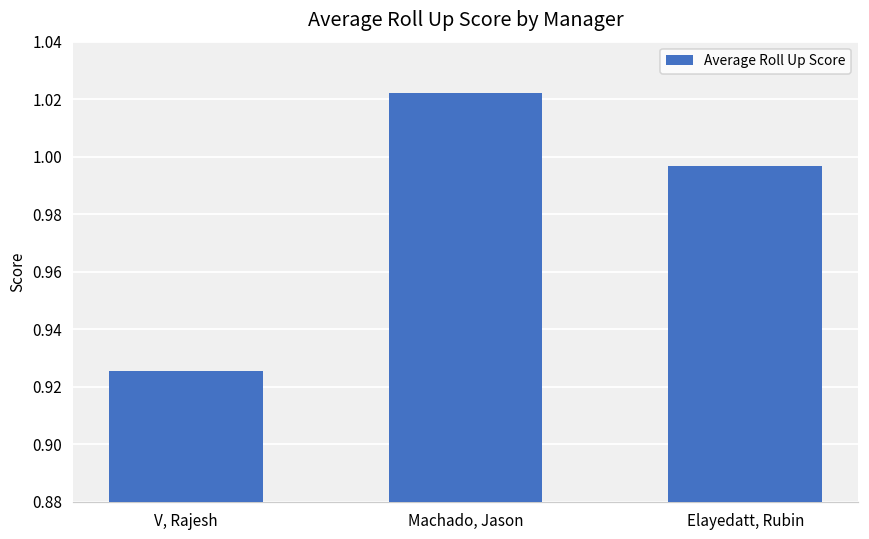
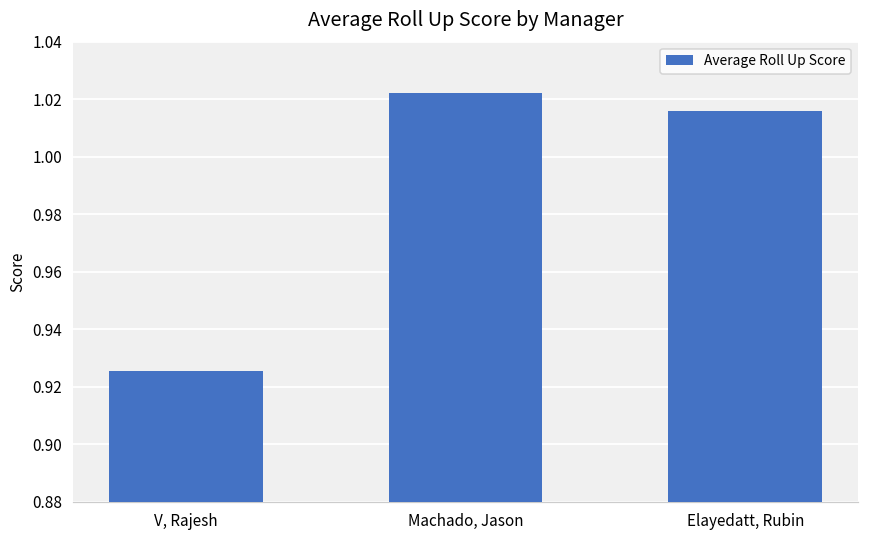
  {
    "V, Rajesh": 0.926,
    "Machado, Jason": 1.022,
-   "Elayedatt, Rubin": 0.997
+   "Elayedatt, Rubin": 1.016
  }
